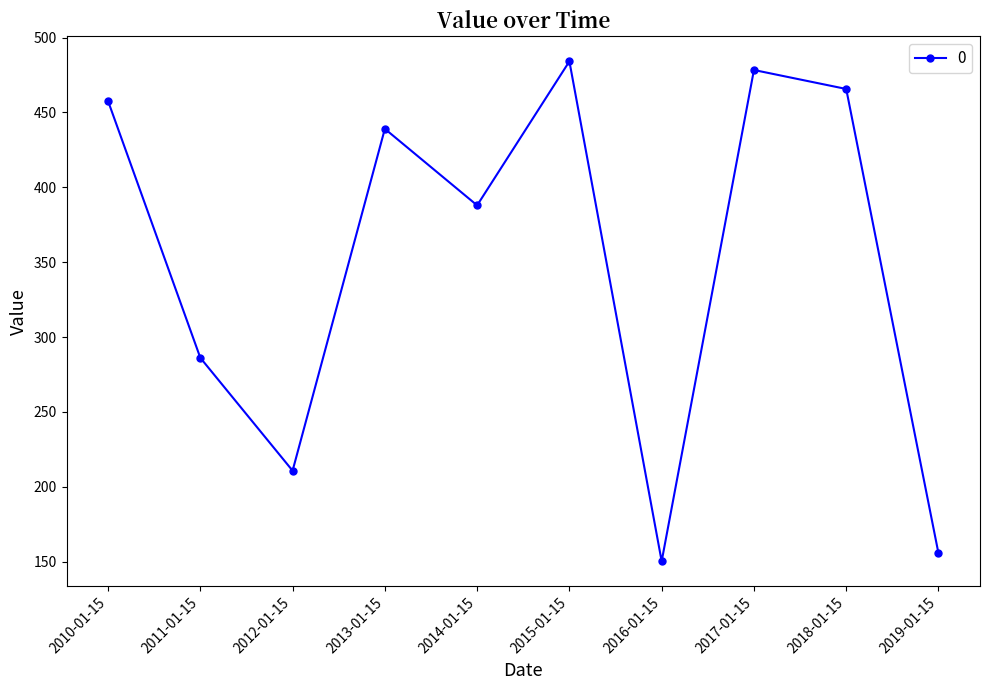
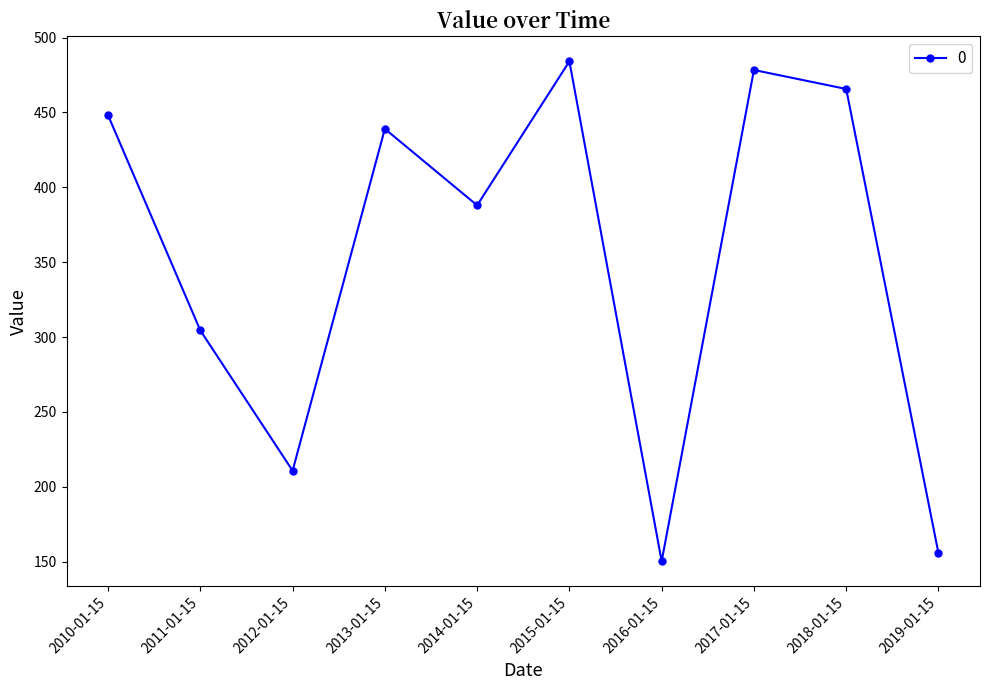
  {
-   "2010-01-15": 458,
-   "2011-01-15": 286,
+   "2010-01-15": 448,
+   "2011-01-15": 304,
    "2012-01-15": 211,
    "2013-01-15": 439,
    "2014-01-15": 388,
    "2015-01-15": 484,
    "2016-01-15": 150,
    "2017-01-15": 478,
    "2018-01-15": 466,
    "2019-01-15": 156
  }
